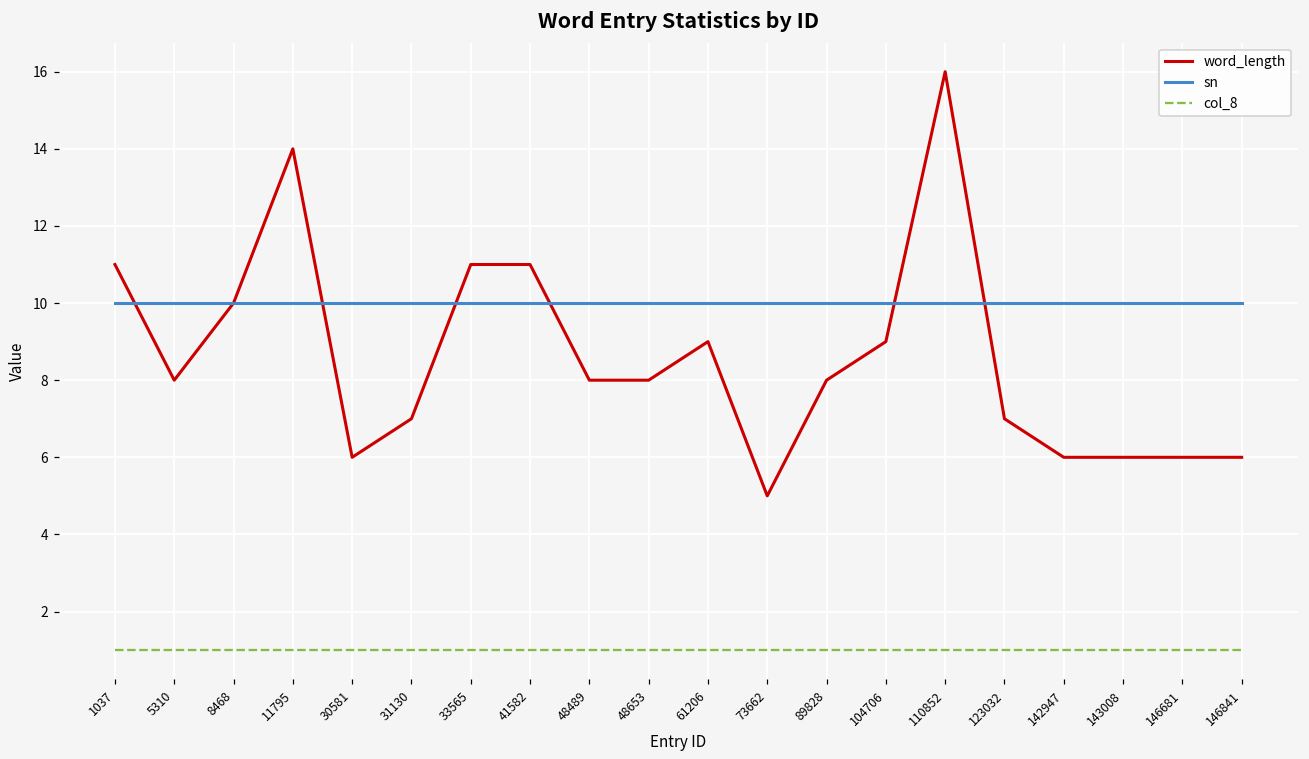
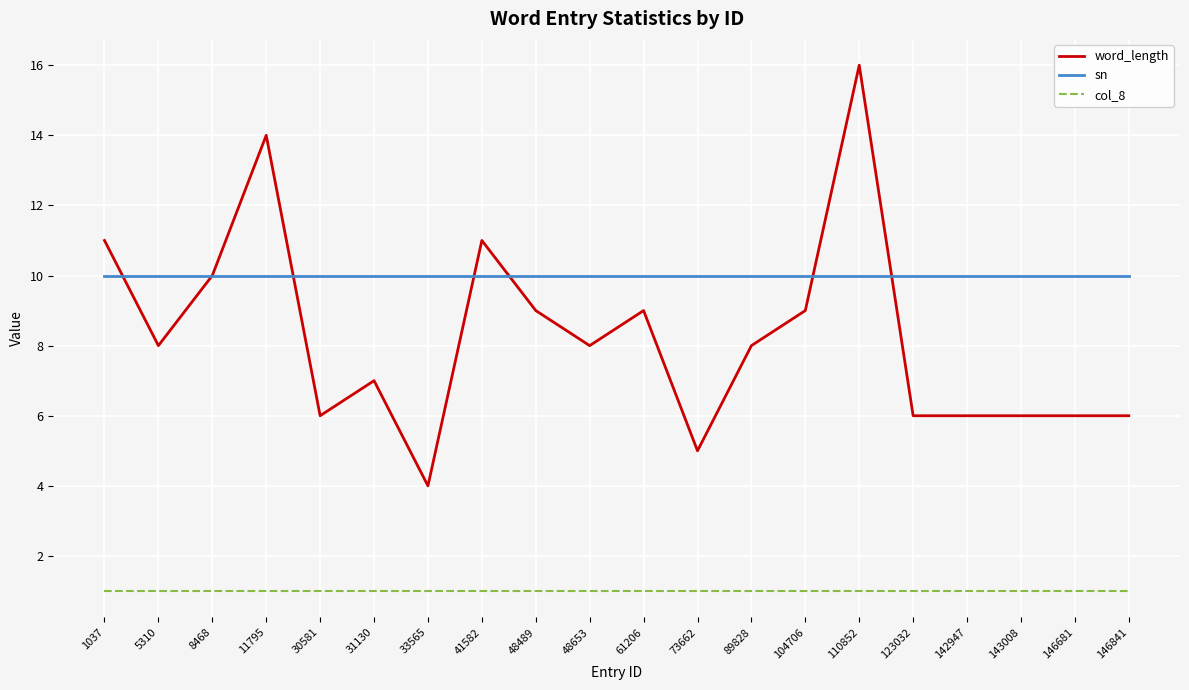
  {
    "word_length": {
      "1037": 11,
      "5310": 8,
      "11795": 14,
      "30581": 6,
      "31130": 7,
-     "33565": 11,
+     "33565": 4,
      "41582": 11,
-     "48489": 8,
+     "48489": 9,
      "48653": 8,
      "61206": 9,
      "73662": 5,
      "89828": 8,
      "104706": 9,
      "110852": 16,
-     "123032": 7,
+     "123032": 6,
      "142947": 6,
      "143008": 6,
      "146681": 6,
      "146841": 6
    },
    "sn": {
      "1037": 10,
      "5310": 10,
      "11795": 10,
      "30581": 10,
      "31130": 10,
      "33565": 10,
      "41582": 10,
      "48489": 10,
      "48653": 10,
      "61206": 10,
      "73662": 10,
      "89828": 10,
      "104706": 10,
      "110852": 10,
      "123032": 10,
      "142947": 10,
      "143008": 10,
      "146681": 10,
      "146841": 10
    },
    "col_8": {
      "1037": 1,
      "5310": 1,
      "8468": 1,
      "11795": 1,
      "30581": 1,
      "31130": 1,
      "33565": 1,
      "41582": 1,
      "48489": 1,
      "48653": 1,
      "61206": 1,
      "73662": 1,
      "89828": 1,
      "104706": 1,
      "110852": 1,
      "123032": 1,
      "142947": 1,
      "143008": 1,
      "146681": 1,
      "146841": 1
    }
  }
